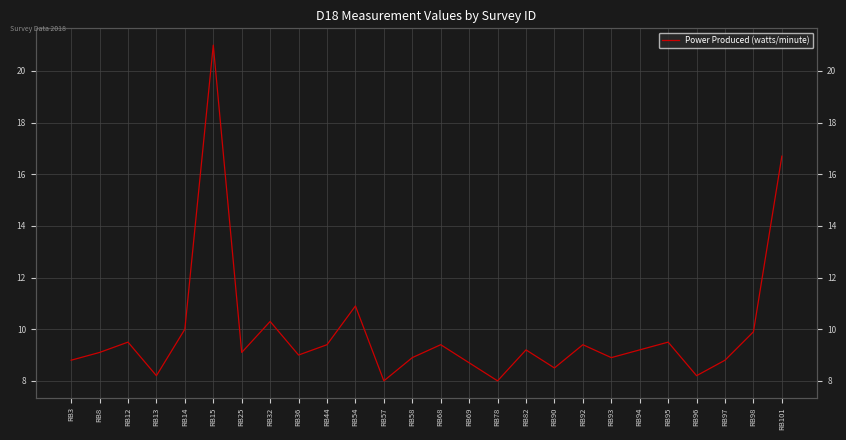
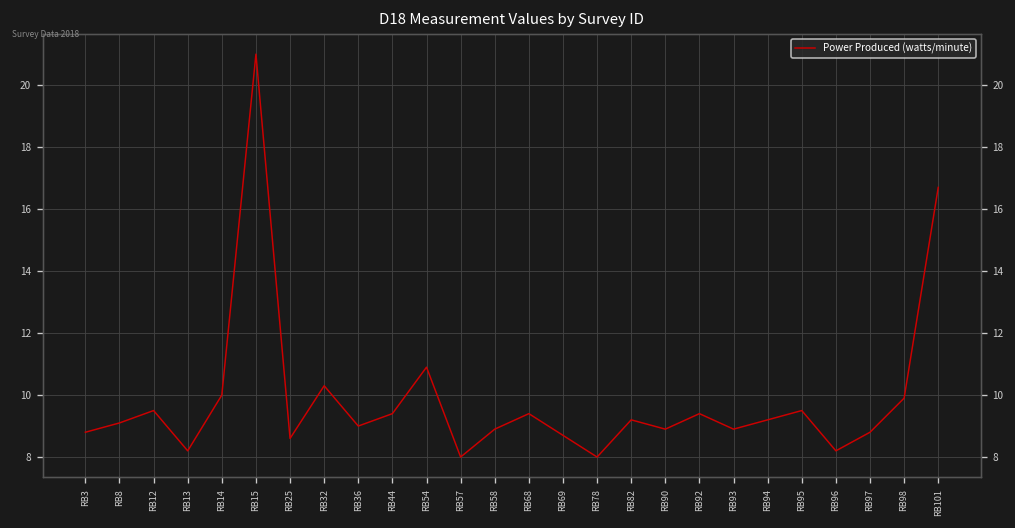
  {
    "RB3": 8.8,
    "RB8": 9.1,
    "RB12": 9.5,
    "RB13": 8.2,
    "RB14": 10.0,
    "RB15": 21.0,
-   "RB25": 9.1,
+   "RB25": 8.6,
    "RB32": 10.3,
    "RB36": 9.0,
    "RB44": 9.4,
    "RB54": 10.9,
    "RB57": 8.0,
    "RB58": 8.9,
    "RB68": 9.4,
    "RB69": 8.7,
    "RB78": 8.0,
    "RB82": 9.2,
-   "RB90": 8.5,
+   "RB90": 8.9,
    "RB92": 9.4,
    "RB93": 8.9,
    "RB94": 9.2,
    "RB95": 9.5,
    "RB96": 8.2,
    "RB97": 8.8,
    "RB98": 9.9,
    "RB101": 16.7
  }
